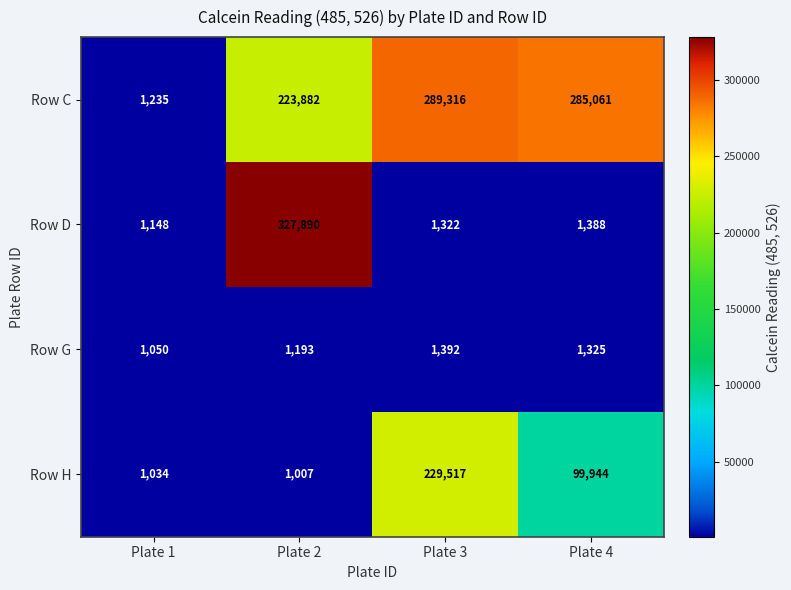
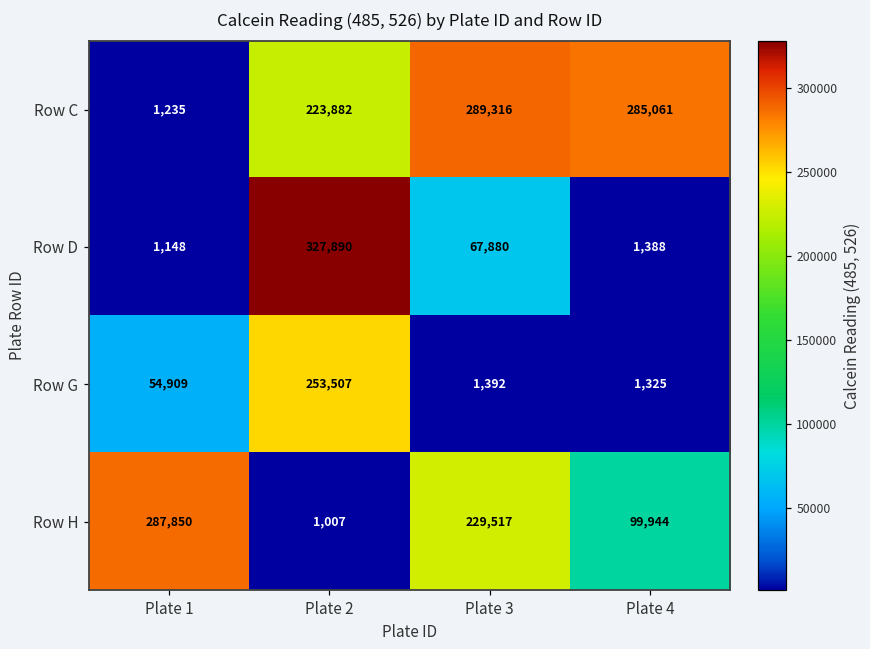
  {
    "Row C": {
      "Plate 1": "1,235",
      "Plate 2": "223,882",
      "Plate 3": "289,316",
      "Plate 4": "285,061"
    },
    "Row D": {
      "Plate 1": "1,148",
      "Plate 2": "327,890",
-     "Plate 3": "1,322",
+     "Plate 3": "67,880",
      "Plate 4": "1,388"
    },
    "Row G": {
-     "Plate 1": "1,050",
-     "Plate 2": "1,193",
+     "Plate 1": "54,909",
+     "Plate 2": "253,507",
      "Plate 3": "1,392",
      "Plate 4": "1,325"
    },
    "Row H": {
-     "Plate 1": "1,034",
+     "Plate 1": "287,850",
      "Plate 2": "1,007",
      "Plate 3": "229,517",
      "Plate 4": "99,944"
    }
  }
